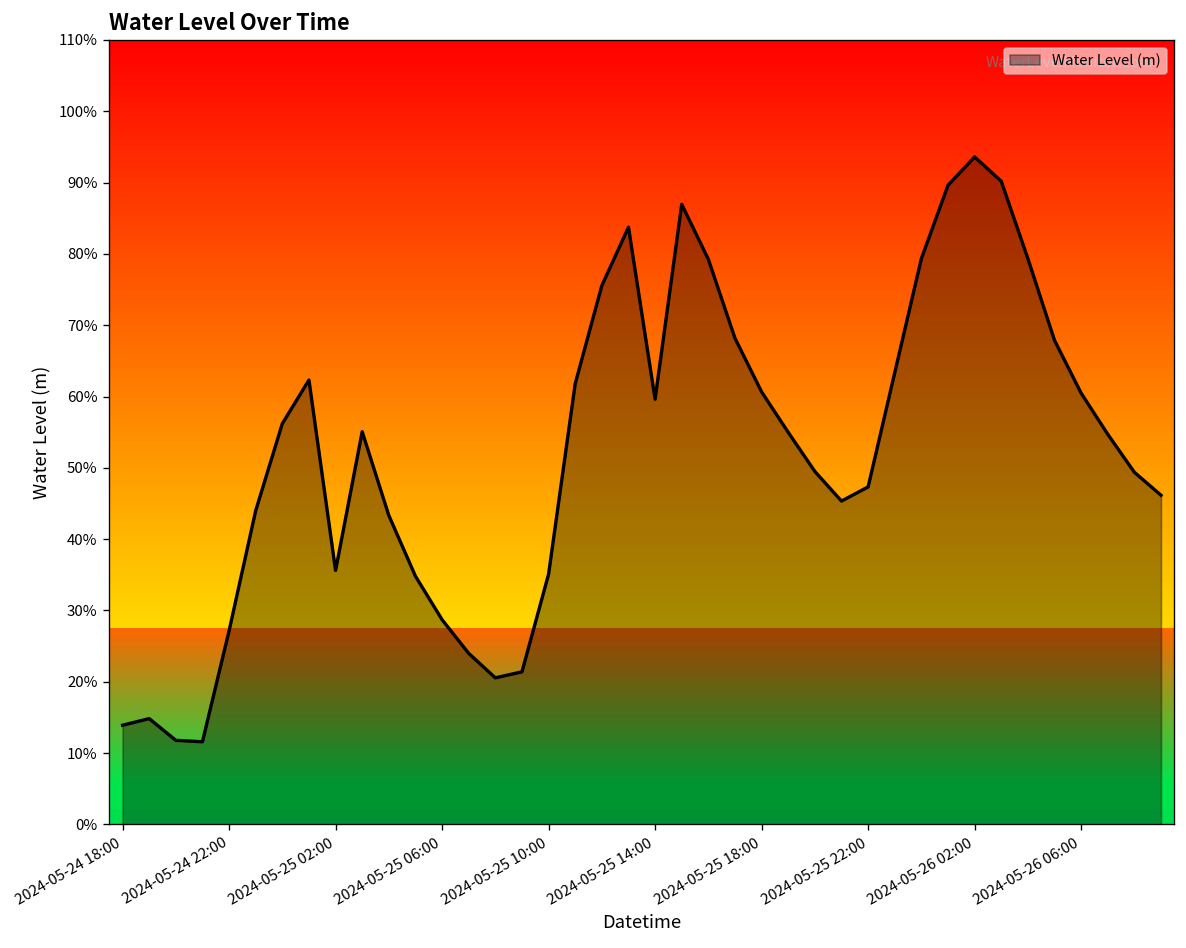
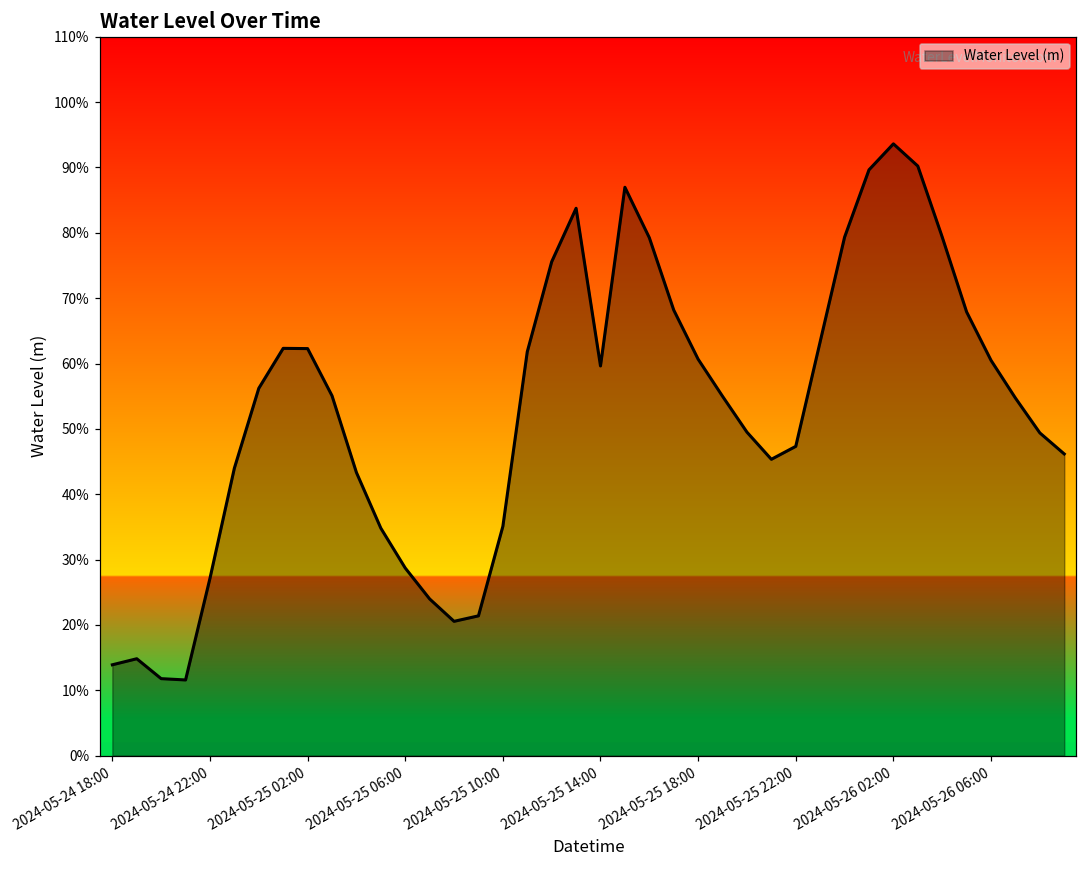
  {
    "2024-05-24 18:00": "14%",
    "2024-05-24 22:00": "27%",
-   "2024-05-25 02:00": "36%",
+   "2024-05-25 02:00": "62%",
    "2024-05-25 06:00": "29%",
    "2024-05-25 10:00": "35%",
    "2024-05-25 14:00": "60%",
    "2024-05-25 18:00": "61%",
    "2024-05-25 22:00": "47%",
    "2024-05-26 02:00": "94%",
    "2024-05-26 06:00": "60%"
  }
